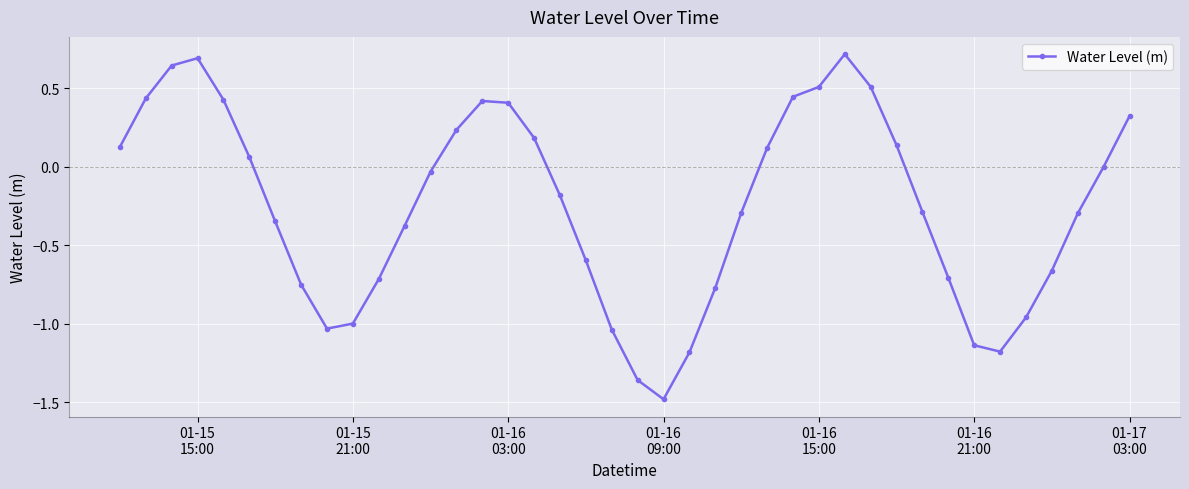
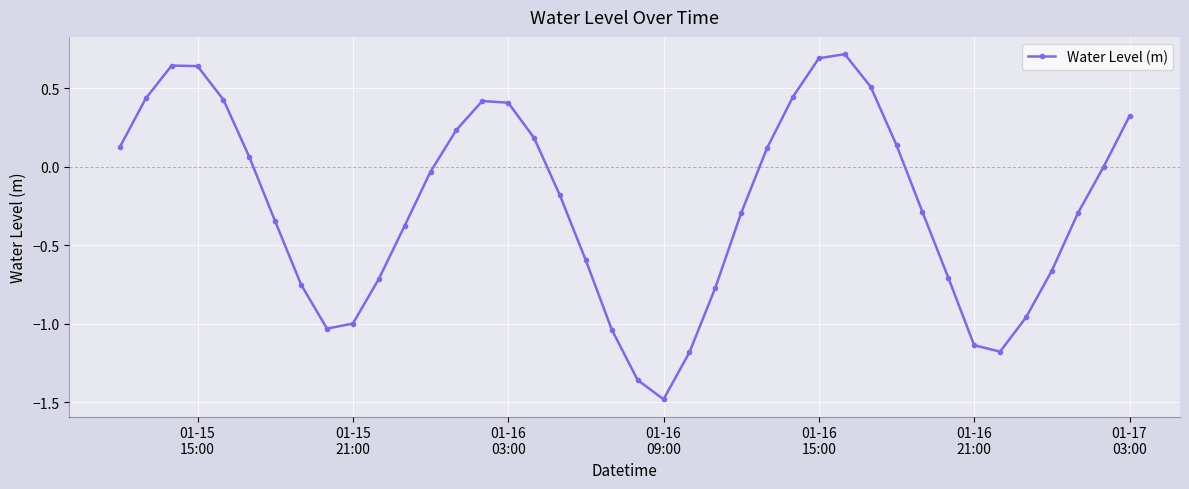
  {
-   "01-15 15:00": 0.69,
+   "01-15 15:00": 0.64,
    "01-15 21:00": -1.00,
    "01-16 03:00": 0.41,
    "01-16 09:00": -1.48,
-   "01-16 15:00": 0.51,
+   "01-16 15:00": 0.69,
    "01-16 21:00": -1.14,
    "01-17 03:00": 0.32
  }
